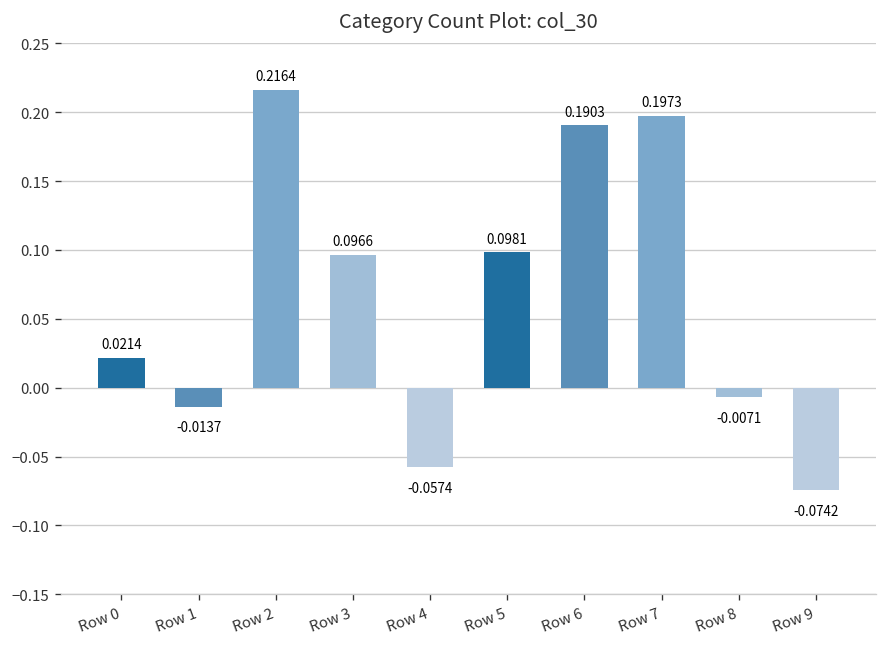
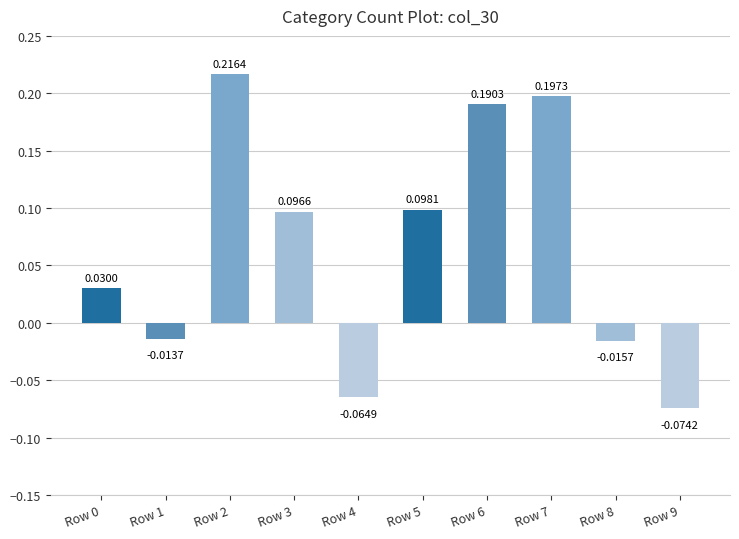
  {
-   "Row 0": 0.0214,
+   "Row 0": 0.0300,
    "Row 1": -0.0137,
    "Row 2": 0.2164,
    "Row 3": 0.0966,
-   "Row 4": -0.0574,
+   "Row 4": -0.0649,
    "Row 5": 0.0981,
    "Row 6": 0.1903,
    "Row 7": 0.1973,
-   "Row 8": -0.0071,
+   "Row 8": -0.0157,
    "Row 9": -0.0742
  }
